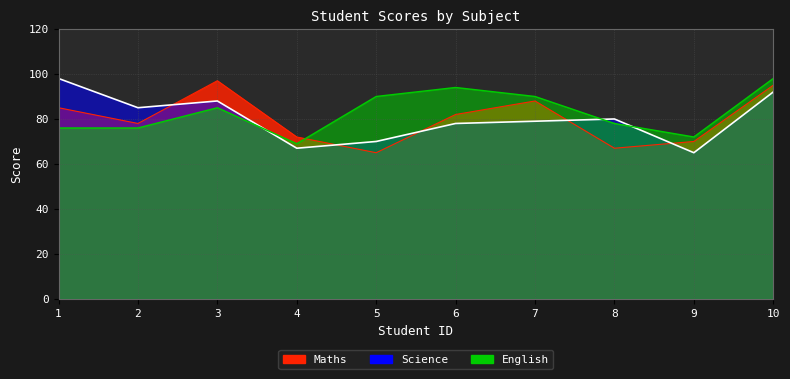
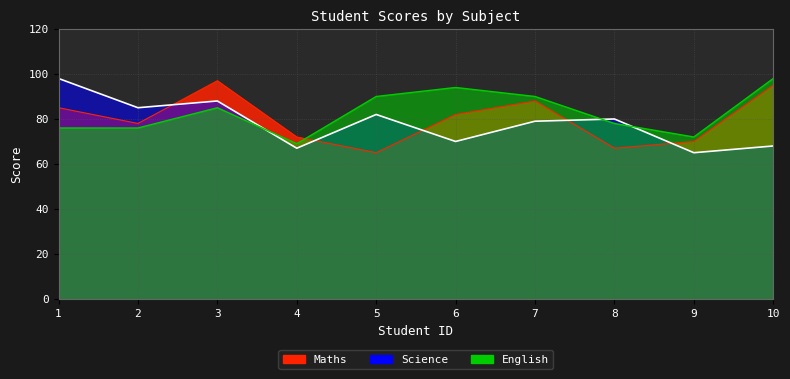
  {
    "Maths": {
      "1": 85,
      "2": 78,
      "3": 97,
      "4": 72,
      "5": 65,
      "6": 82,
      "7": 88,
      "8": 67,
      "9": 70,
      "10": 95
    },
    "Science": {
      "1": 98,
      "2": 85,
      "3": 88,
      "4": 67,
-     "5": 70,
-     "6": 78,
+     "5": 82,
+     "6": 70,
      "7": 79,
      "8": 80,
      "9": 65,
-     "10": 92
+     "10": 68
    },
    "English": {
      "1": 76,
      "2": 76,
      "3": 85,
      "4": 69,
      "5": 90,
      "6": 94,
      "7": 90,
      "8": 78,
      "9": 72,
      "10": 98
    }
  }
